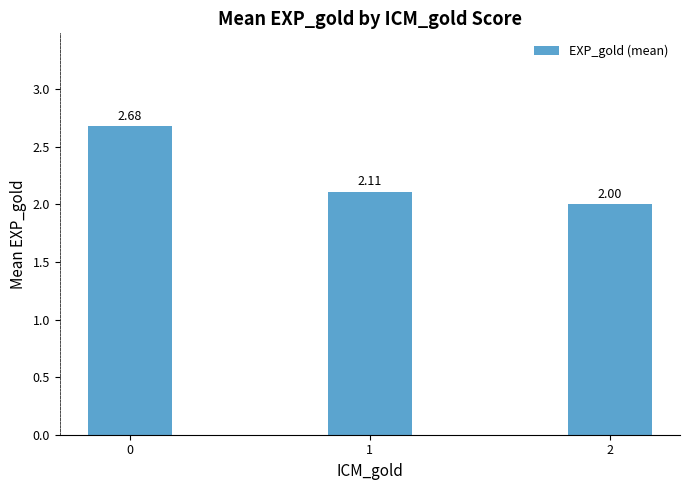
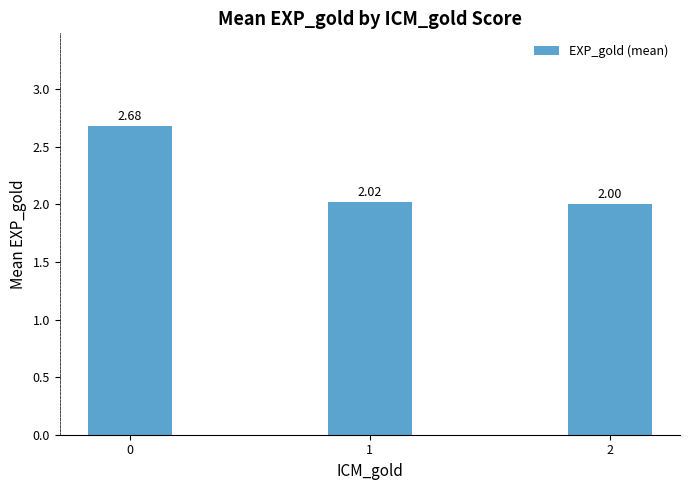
  {
    "0": 2.68,
-   "1": 2.11,
+   "1": 2.02,
    "2": 2.00
  }
